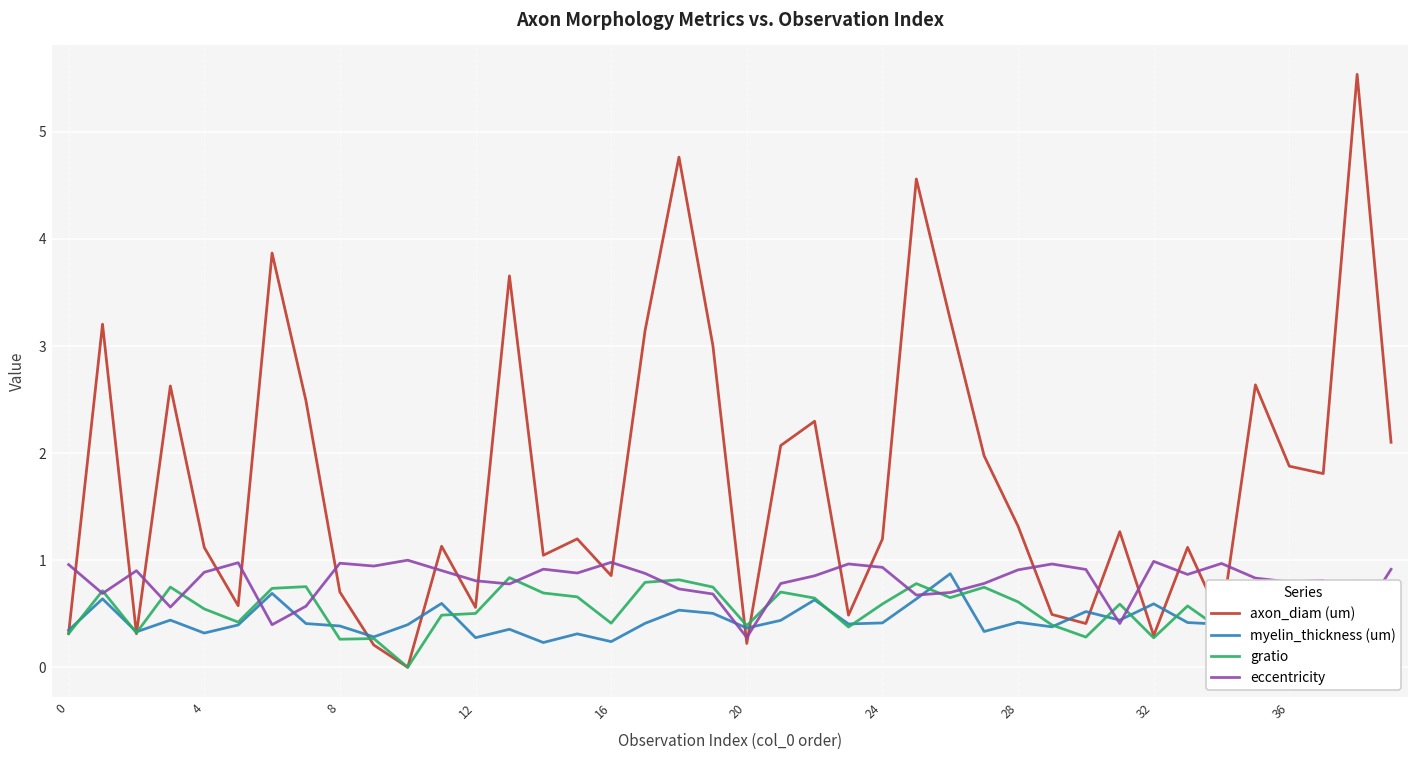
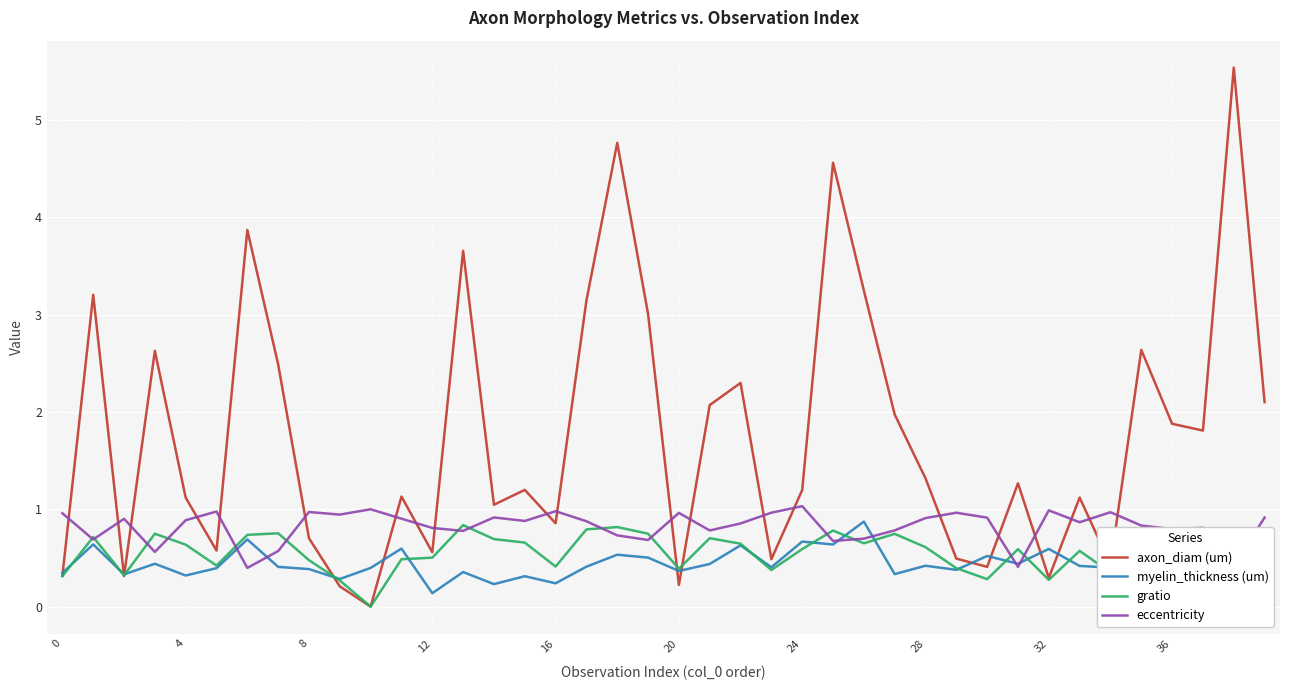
  {
    "axon_diam (um)": {
      "4": 1.1,
      "8": 0.7,
      "12": 0.6,
      "16": 0.9,
      "20": 0.2,
      "24": 1.2,
      "28": 1.3,
      "36": 1.9
    },
    "myelin_thickness (um)": {
      "0": 0.3,
      "4": 0.3,
      "8": 0.4,
-     "12": 0.3,
+     "12": 0.1,
      "16": 0.2,
-     "24": 0.4,
+     "24": 0.7,
      "28": 0.4,
      "32": 0.6
    },
    "gratio": {
-     "4": 0.5,
-     "8": 0.3,
+     "4": 0.6,
+     "8": 0.5,
      "12": 0.5,
      "16": 0.4,
      "24": 0.6,
      "28": 0.6
    },
    "eccentricity": {
      "0": 1.0,
      "4": 0.9,
      "8": 1.0,
      "12": 0.8,
      "16": 1.0,
-     "20": 0.3,
-     "24": 0.9,
+     "20": 1.0,
+     "24": 1.0,
      "28": 0.9,
      "32": 1.0
    }
  }
